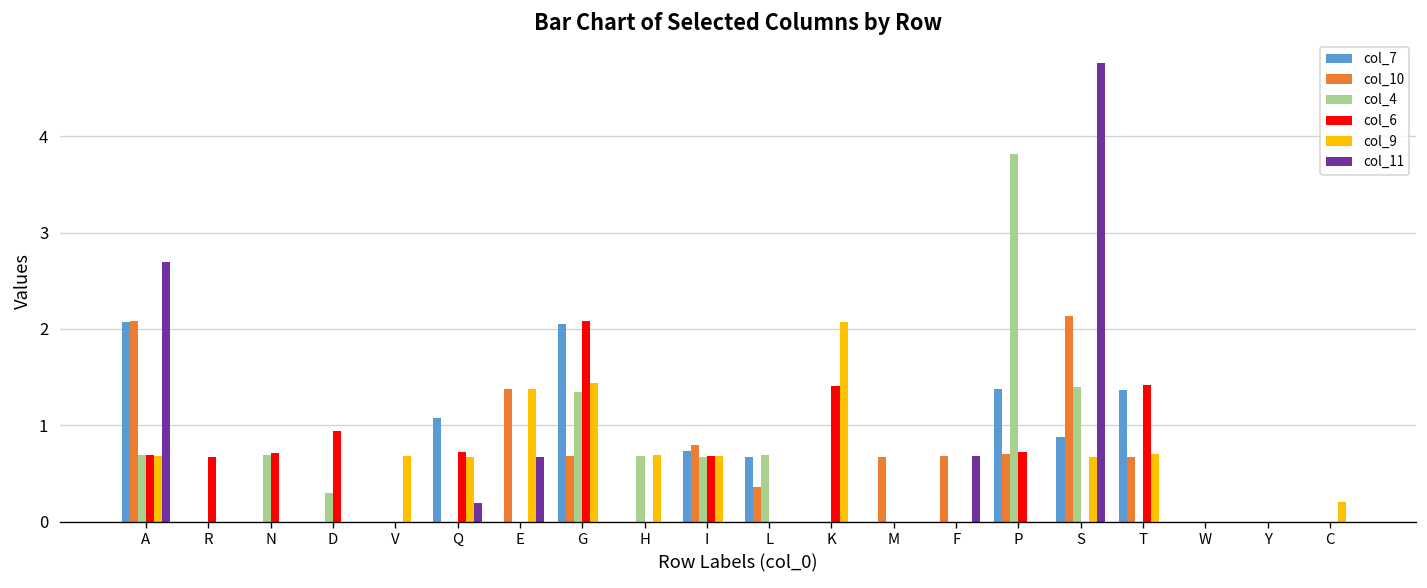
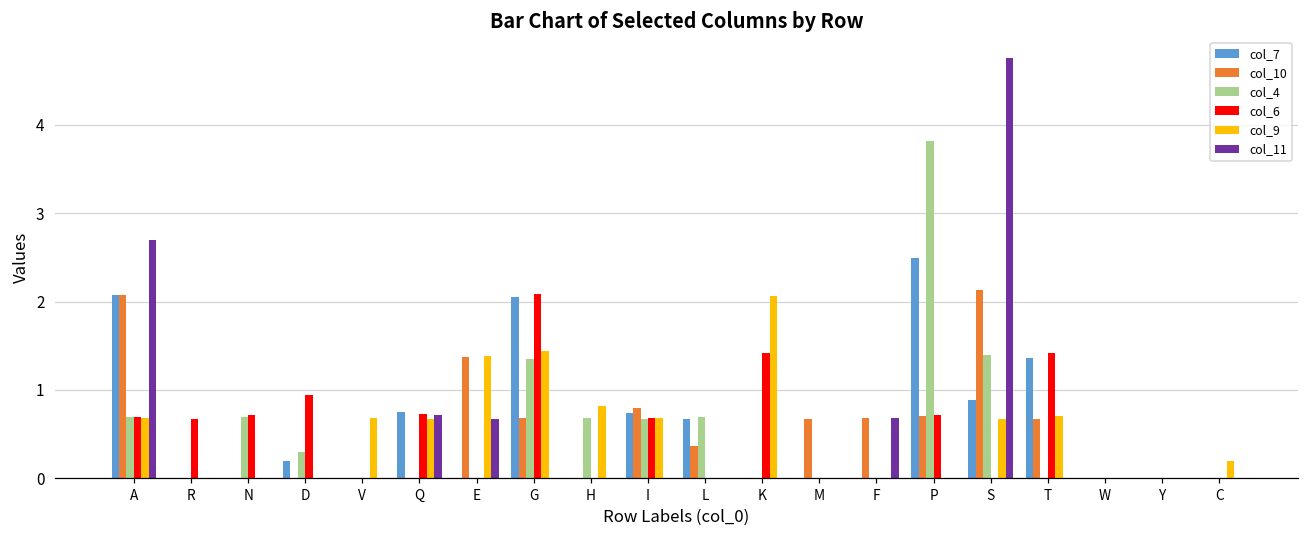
  {
    "col_7": {
      "A": 2.1,
      "R": 0.0,
      "N": 0.0,
-     "D": 0.0,
+     "D": 0.2,
      "V": 0.0,
-     "Q": 1.1,
+     "Q": 0.7,
      "E": 0.0,
      "G": 2.1,
      "H": 0.0,
      "I": 0.7,
      "L": 0.7,
      "K": 0.0,
      "M": 0.0,
      "F": 0.0,
-     "P": 1.4,
+     "P": 2.5,
      "S": 0.9,
      "T": 1.4,
      "W": 0.0,
      "Y": 0.0,
      "C": 0.0
    },
    "col_10": {
      "A": 2.1,
      "R": 0.0,
      "N": 0.0,
      "D": 0.0,
      "V": 0.0,
      "Q": 0.0,
      "E": 1.4,
      "G": 0.7,
      "H": 0.0,
      "I": 0.8,
      "L": 0.4,
      "K": 0.0,
      "M": 0.7,
      "F": 0.7,
      "P": 0.7,
      "S": 2.1,
      "T": 0.7,
      "W": 0.0,
      "Y": 0.0,
      "C": 0.0
    },
    "col_4": {
      "A": 0.7,
      "R": 0.0,
      "N": 0.7,
      "D": 0.3,
      "V": 0.0,
      "Q": 0.0,
      "E": 0.0,
      "G": 1.3,
      "H": 0.7,
      "I": 0.7,
      "L": 0.7,
      "K": 0.0,
      "M": 0.0,
      "F": 0.0,
      "P": 3.8,
      "S": 1.4,
      "T": 0.0,
      "W": 0.0,
      "Y": 0.0,
      "C": 0.0
    },
    "col_6": {
      "A": 0.7,
      "R": 0.7,
      "N": 0.7,
      "D": 0.9,
      "V": 0.0,
      "Q": 0.7,
      "E": 0.0,
      "G": 2.1,
      "H": 0.0,
      "I": 0.7,
      "L": 0.0,
      "K": 1.4,
      "M": 0.0,
      "F": 0.0,
      "P": 0.7,
      "S": 0.0,
      "T": 1.4,
      "W": 0.0,
      "Y": 0.0,
      "C": 0.0
    },
    "col_9": {
      "A": 0.7,
      "R": 0.0,
      "N": 0.0,
      "D": 0.0,
      "V": 0.7,
      "Q": 0.7,
      "E": 1.4,
      "G": 1.4,
-     "H": 0.7,
+     "H": 0.8,
      "I": 0.7,
      "L": 0.0,
      "K": 2.1,
      "M": 0.0,
      "F": 0.0,
      "P": 0.0,
      "S": 0.7,
      "T": 0.7,
      "W": 0.0,
      "Y": 0.0,
      "C": 0.2
    },
    "col_11": {
      "A": 2.7,
      "R": 0.0,
      "N": 0.0,
      "D": 0.0,
      "V": 0.0,
-     "Q": 0.2,
+     "Q": 0.7,
      "E": 0.7,
      "G": 0.0,
      "H": 0.0,
      "I": 0.0,
      "L": 0.0,
      "K": 0.0,
      "M": 0.0,
      "F": 0.7,
      "P": 0.0,
      "S": 4.8,
      "T": 0.0,
      "W": 0.0,
      "Y": 0.0,
      "C": 0.0
    }
  }
